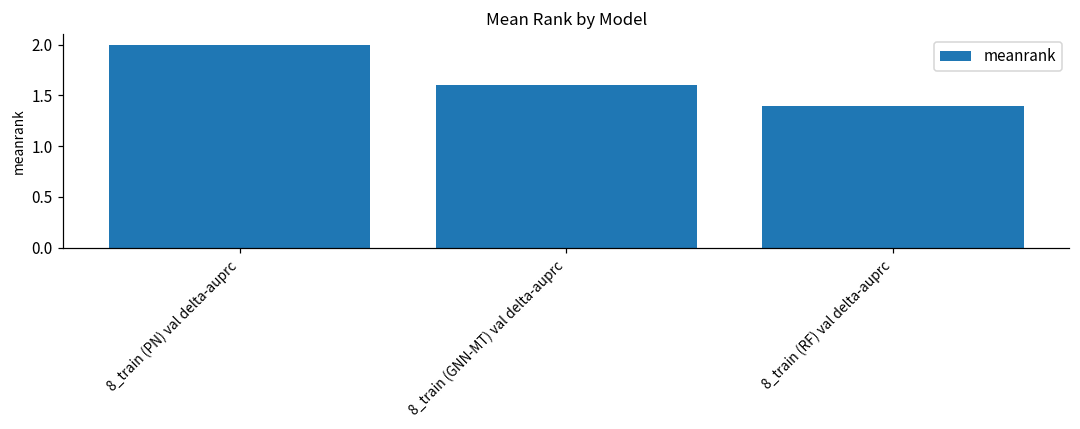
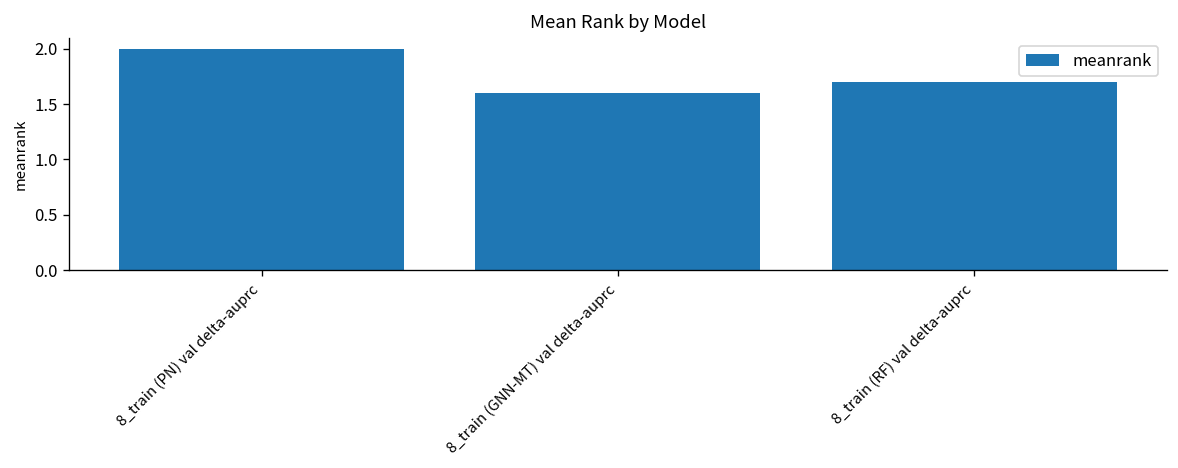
  {
    "8_train (PN) val delta-auprc": 2.0,
    "8_train (GNN-MT) val delta-auprc": 1.6,
-   "8_train (RF) val delta-auprc": 1.4
+   "8_train (RF) val delta-auprc": 1.7
  }
